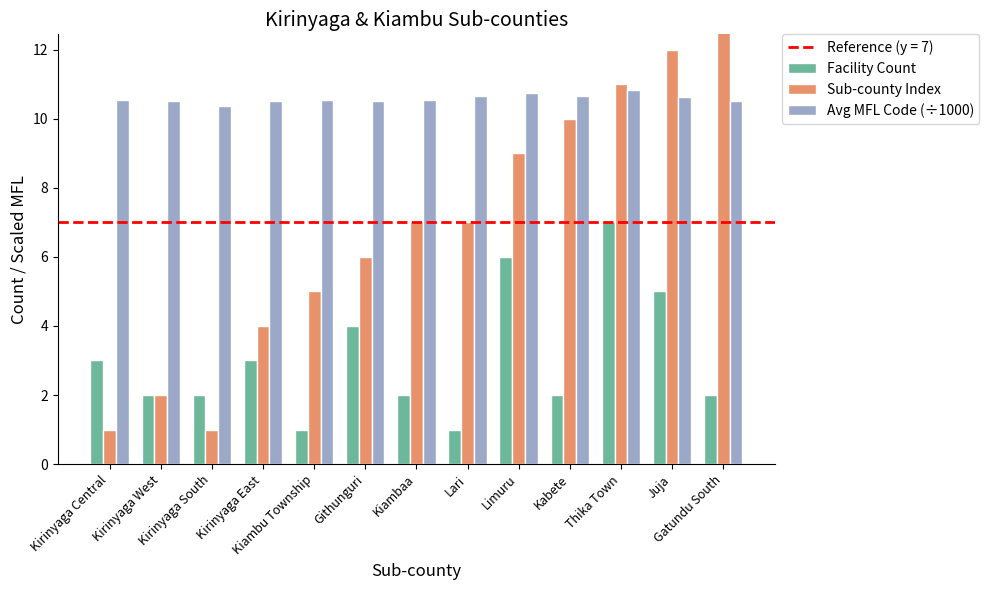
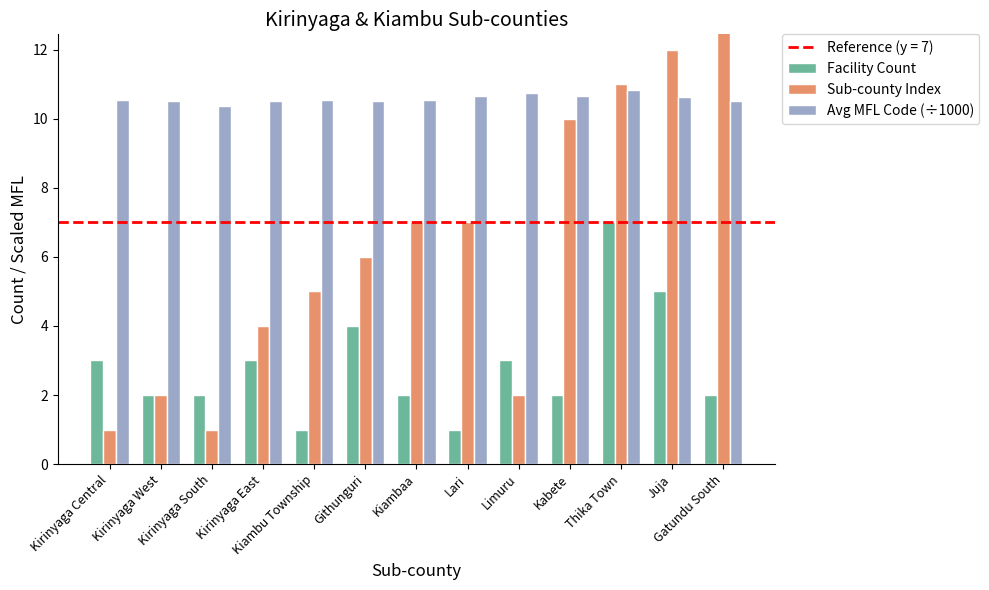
  {
    "Facility Count": {
      "Kirinyaga Central": 3,
      "Kirinyaga West": 2,
      "Kirinyaga South": 2,
      "Kirinyaga East": 3,
      "Kiambu Township": 1,
      "Githunguri": 4,
      "Kiambaa": 2,
      "Lari": 1,
-     "Limuru": 6,
+     "Limuru": 3,
      "Kabete": 2,
      "Thika Town": 7,
      "Juja": 5,
      "Gatundu South": 2
    },
    "Sub-county Index": {
      "Kirinyaga Central": 1,
      "Kirinyaga West": 2,
      "Kirinyaga South": 1,
      "Kirinyaga East": 4,
      "Kiambu Township": 5,
      "Githunguri": 6,
      "Kiambaa": 7,
      "Lari": 7,
-     "Limuru": 9,
+     "Limuru": 2,
      "Kabete": 10,
      "Thika Town": 11,
      "Juja": 12
    },
    "Avg MFL Code (÷1000)": {
      "Kirinyaga Central": 10.6,
      "Kirinyaga West": 10.5,
      "Kirinyaga South": 10.4,
      "Kirinyaga East": 10.5,
      "Kiambu Township": 10.5,
      "Githunguri": 10.5,
      "Kiambaa": 10.5,
      "Lari": 10.7,
      "Limuru": 10.7,
      "Kabete": 10.7,
      "Thika Town": 10.8,
      "Juja": 10.6,
      "Gatundu South": 10.5
    }
  }
